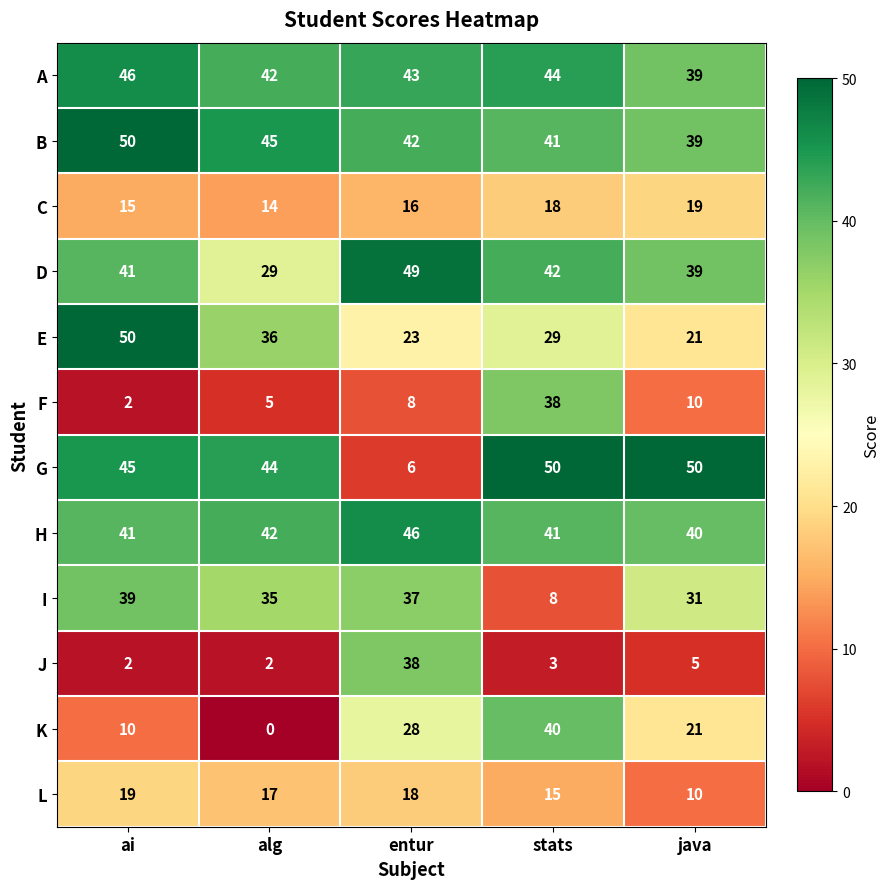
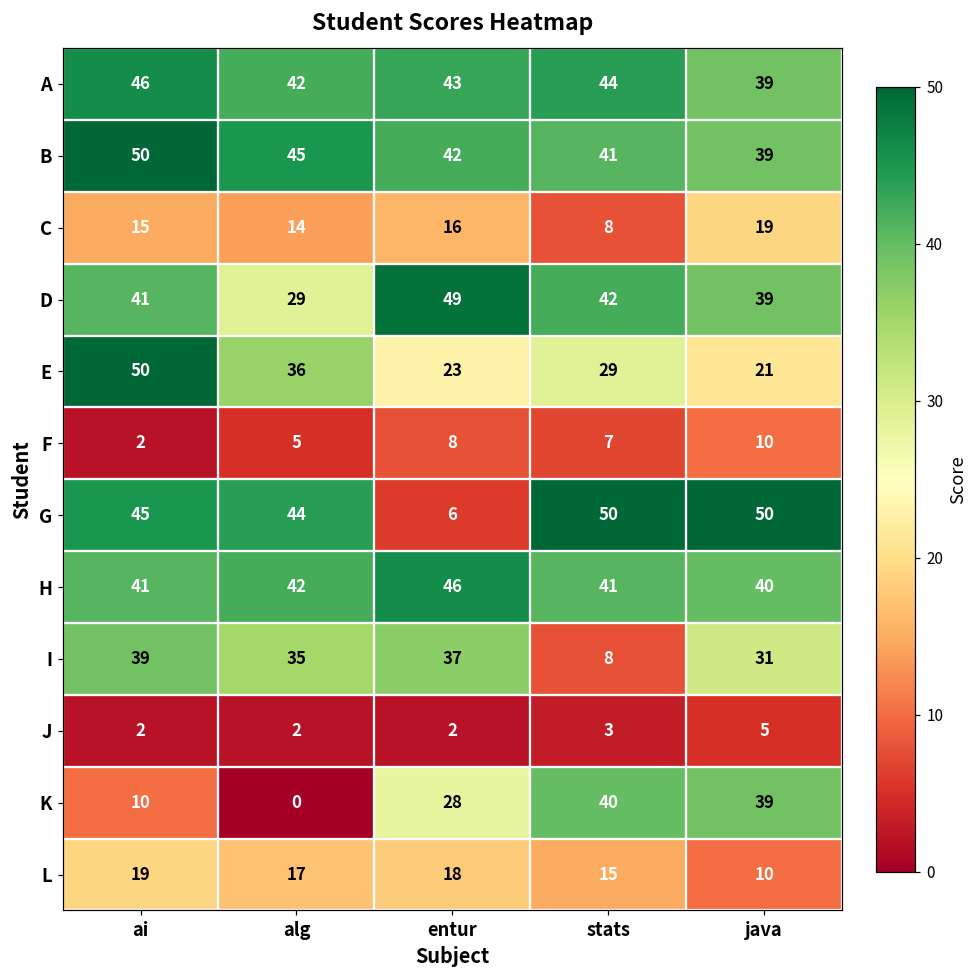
  {
    "A": {
      "ai": 46,
      "alg": 42,
      "entur": 43,
      "stats": 44,
      "java": 39
    },
    "B": {
      "ai": 50,
      "alg": 45,
      "entur": 42,
      "stats": 41,
      "java": 39
    },
    "C": {
      "ai": 15,
      "alg": 14,
      "entur": 16,
-     "stats": 18,
+     "stats": 8,
      "java": 19
    },
    "D": {
      "ai": 41,
      "alg": 29,
      "entur": 49,
      "stats": 42,
      "java": 39
    },
    "E": {
      "ai": 50,
      "alg": 36,
      "entur": 23,
      "stats": 29,
      "java": 21
    },
    "F": {
      "ai": 2,
      "alg": 5,
      "entur": 8,
-     "stats": 38,
+     "stats": 7,
      "java": 10
    },
    "G": {
      "ai": 45,
      "alg": 44,
      "entur": 6,
      "stats": 50,
      "java": 50
    },
    "H": {
      "ai": 41,
      "alg": 42,
      "entur": 46,
      "stats": 41,
      "java": 40
    },
    "I": {
      "ai": 39,
      "alg": 35,
      "entur": 37,
      "stats": 8,
      "java": 31
    },
    "J": {
      "ai": 2,
      "alg": 2,
-     "entur": 38,
+     "entur": 2,
      "stats": 3,
      "java": 5
    },
    "K": {
      "ai": 10,
      "alg": 0,
      "entur": 28,
      "stats": 40,
-     "java": 21
+     "java": 39
    },
    "L": {
      "ai": 19,
      "alg": 17,
      "entur": 18,
      "stats": 15,
      "java": 10
    }
  }
